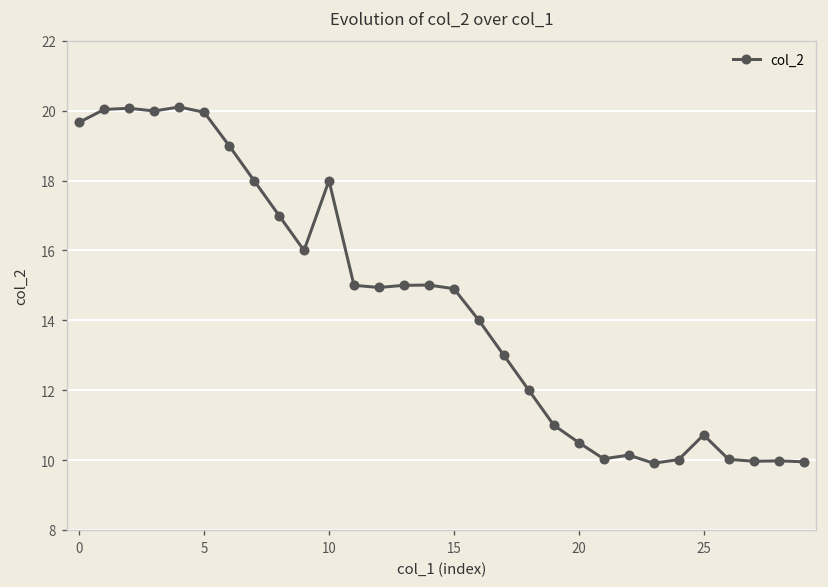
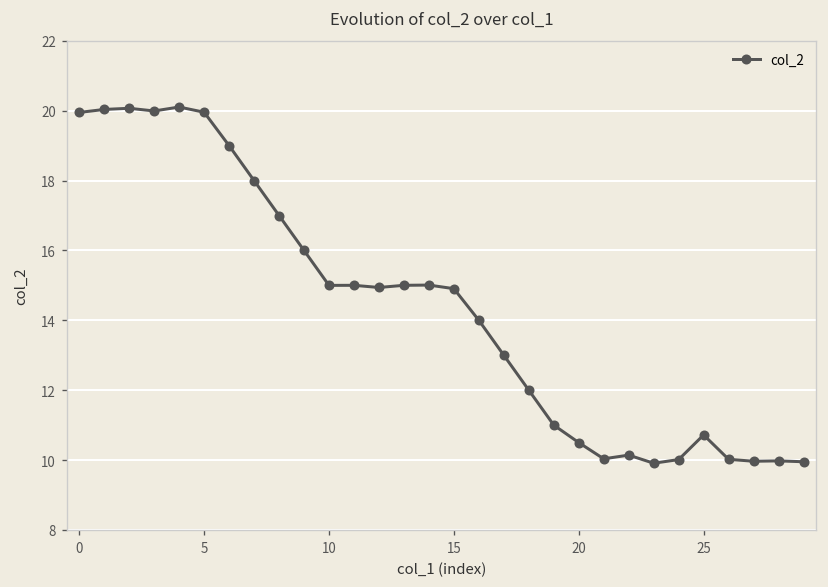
  {
-   "0": 19.7,
+   "0": 20.0,
    "5": 20.0,
-   "10": 18,
+   "10": 15,
    "15": 14.9,
    "20": 10.5,
    "25": 10.7
  }
